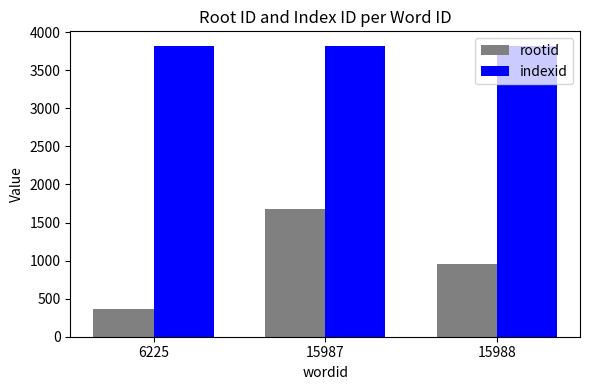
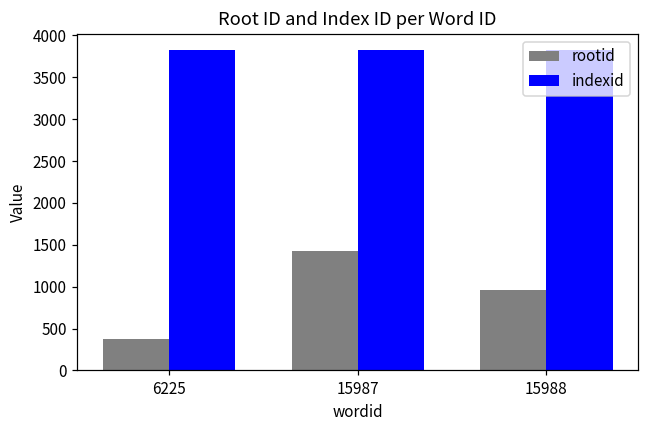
  {
    "rootid": {
      "6225": 400,
-     "15987": 1700,
+     "15987": 1400,
      "15988": 1000
    },
    "indexid": {
      "6225": 3800,
      "15987": 3800
    }
  }
